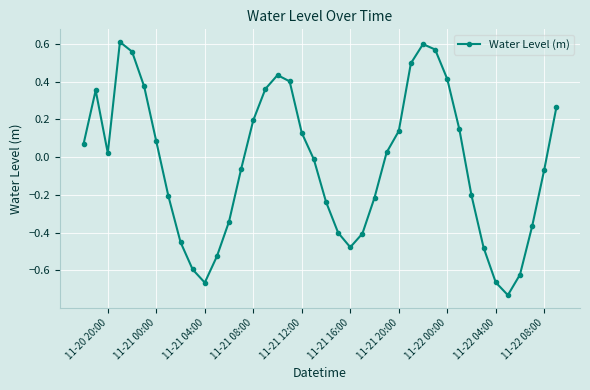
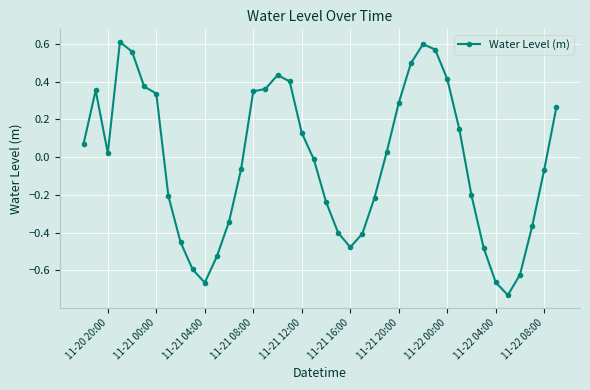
  {
    "11-20 20:00": 0.02,
-   "11-21 00:00": 0.08,
+   "11-21 00:00": 0.34,
    "11-21 04:00": -0.66,
-   "11-21 08:00": 0.19,
+   "11-21 08:00": 0.35,
    "11-21 12:00": 0.13,
    "11-21 16:00": -0.48,
-   "11-21 20:00": 0.14,
+   "11-21 20:00": 0.29,
    "11-22 00:00": 0.41,
    "11-22 04:00": -0.66,
    "11-22 08:00": -0.07
  }
